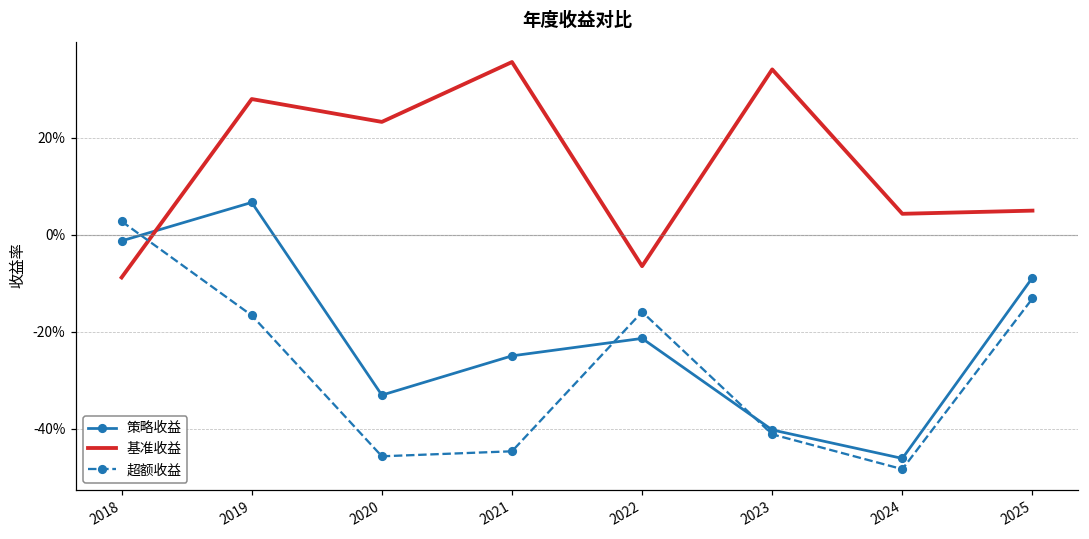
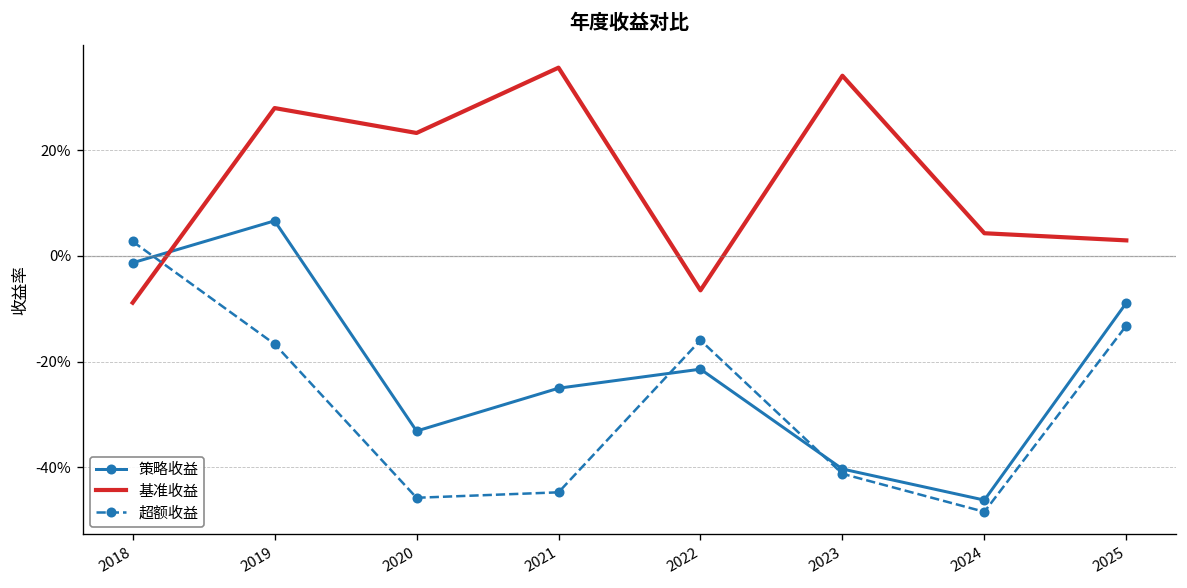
  {
    "基准收益": {
      "2018": "-9%",
      "2019": "28%",
      "2020": "23%",
      "2021": "36%",
      "2022": "-7%",
      "2023": "34%",
      "2024": "4%",
-     "2025": "5%"
+     "2025": "3%"
    }
  }
